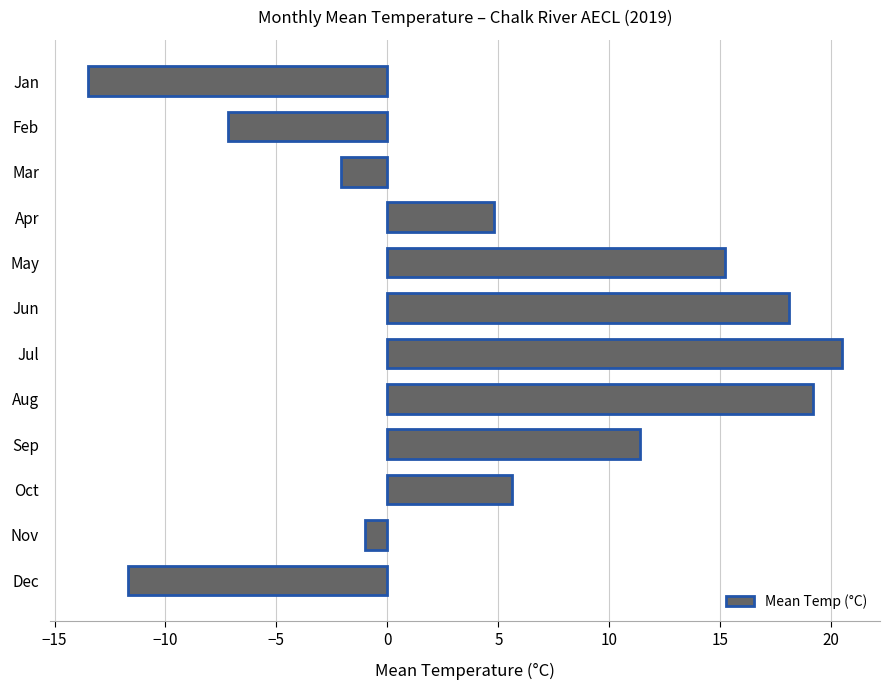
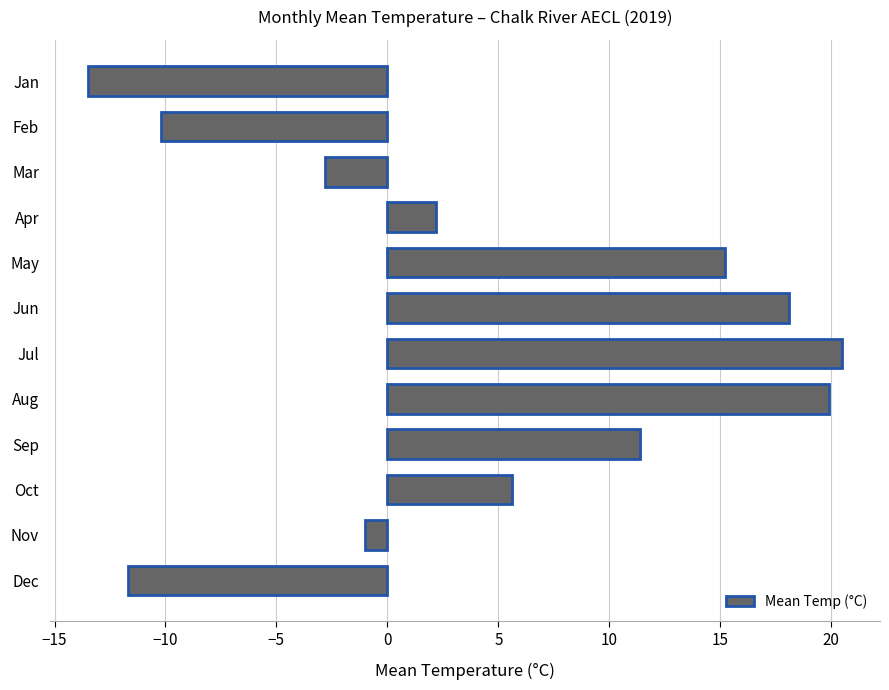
  {
    "Jan": -13.5,
-   "Feb": -7.2,
-   "Mar": -2.1,
-   "Apr": 4.8,
+   "Feb": -10.2,
+   "Mar": -2.8,
+   "Apr": 2.2,
    "May": 15.2,
    "Jun": 18.1,
    "Jul": 20.5,
-   "Aug": 19.2,
+   "Aug": 19.9,
    "Sep": 11.4,
    "Oct": 5.6,
    "Nov": -1.0,
    "Dec": -11.7
  }
